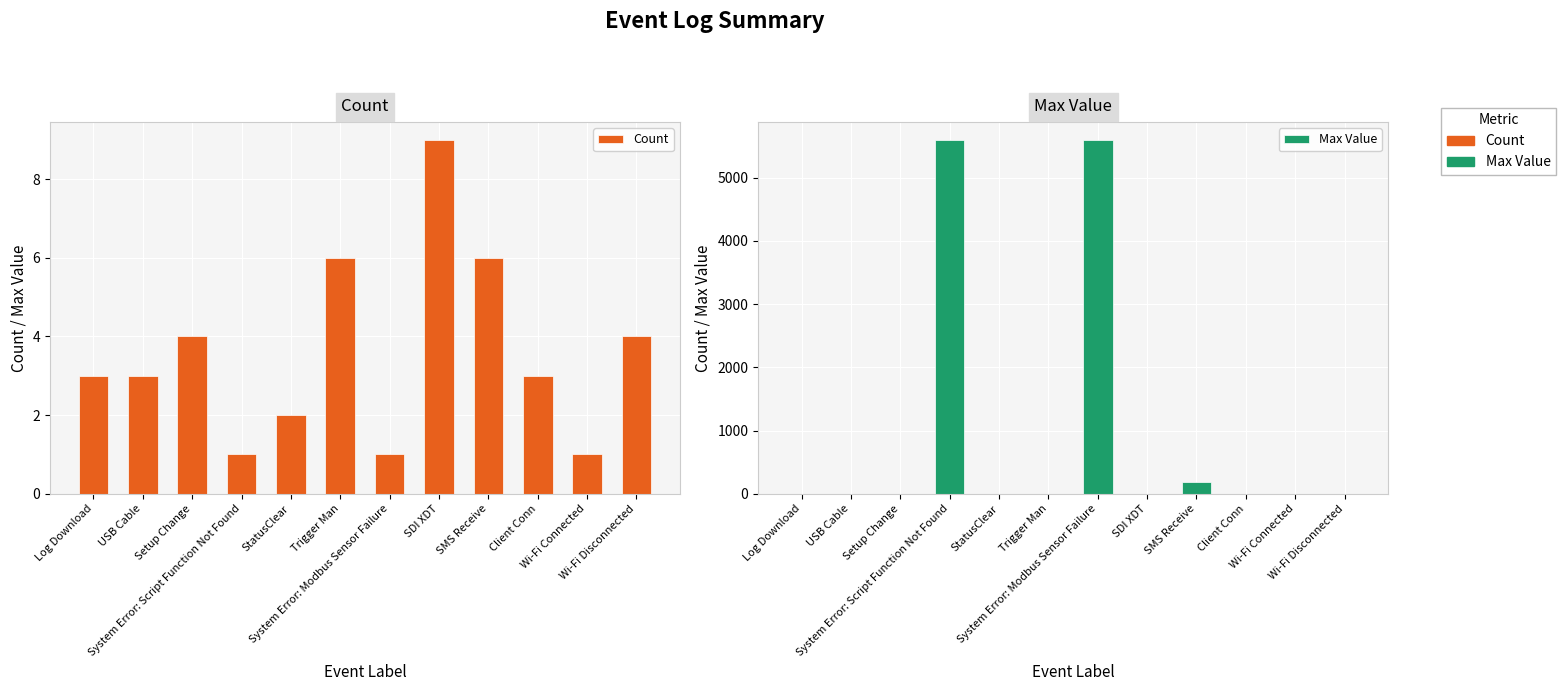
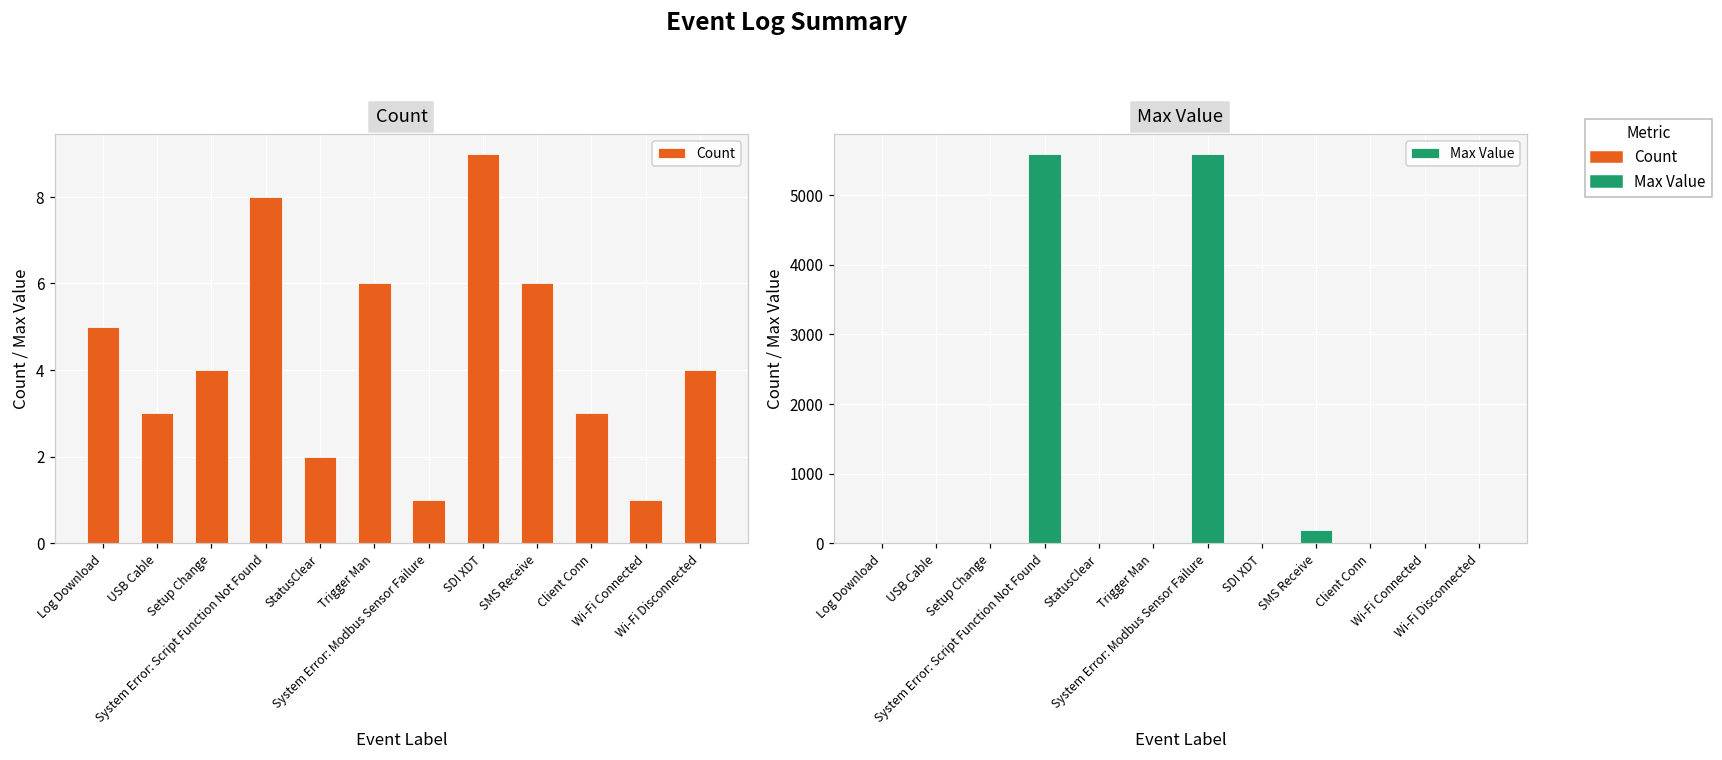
  {
    "Count": {
-     "Log Download": 3,
+     "Log Download": 5,
      "USB Cable": 3,
      "Setup Change": 4,
-     "System Error: Script Function Not Found": 1,
+     "System Error: Script Function Not Found": 8,
      "StatusClear": 2,
      "Trigger Man": 6,
      "System Error: Modbus Sensor Failure": 1,
      "SDI XDT": 9,
      "SMS Receive": 6,
      "Client Conn": 3,
      "Wi-Fi Connected": 1,
      "Wi-Fi Disconnected": 4
    },
    "Max Value": {
      "Log Download": 0,
      "Setup Change": 0,
      "System Error: Script Function Not Found": 5600,
      "StatusClear": 0,
      "System Error: Modbus Sensor Failure": 5600,
      "SDI XDT": 0,
      "SMS Receive": 200,
      "Wi-Fi Connected": 0,
      "Wi-Fi Disconnected": 0
    }
  }
